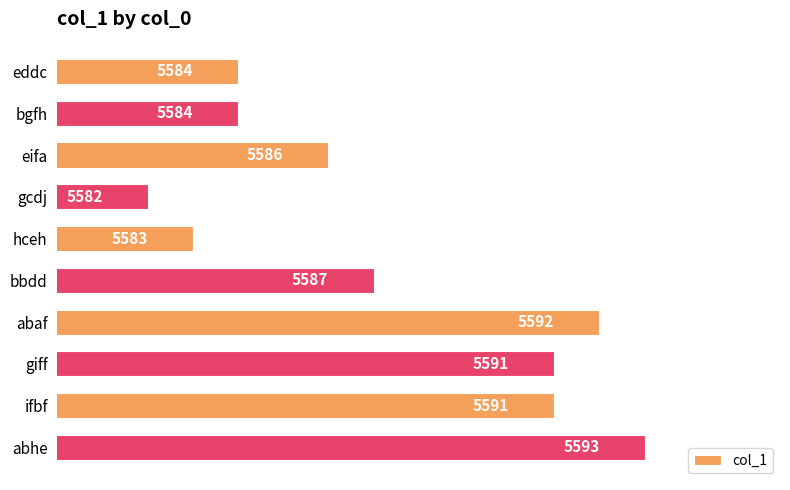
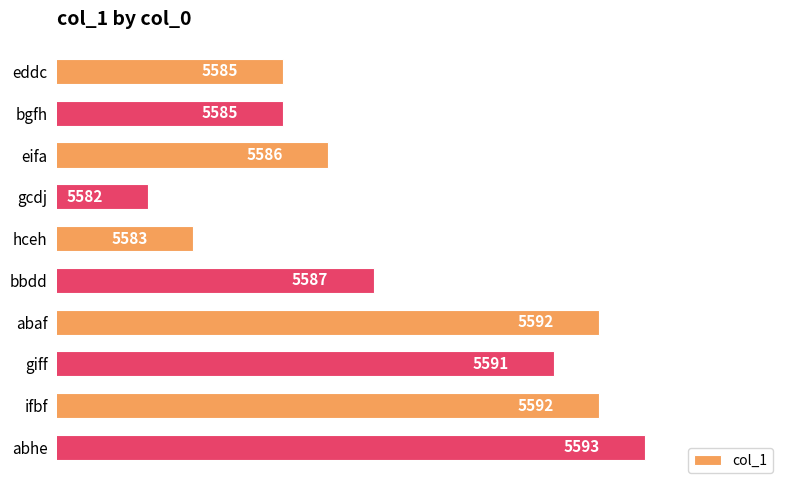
  {
-   "eddc": 5584,
-   "bgfh": 5584,
+   "eddc": 5585,
+   "bgfh": 5585,
    "eifa": 5586,
    "gcdj": 5582,
    "hceh": 5583,
    "bbdd": 5587,
    "abaf": 5592,
    "giff": 5591,
-   "ifbf": 5591,
+   "ifbf": 5592,
    "abhe": 5593
  }
